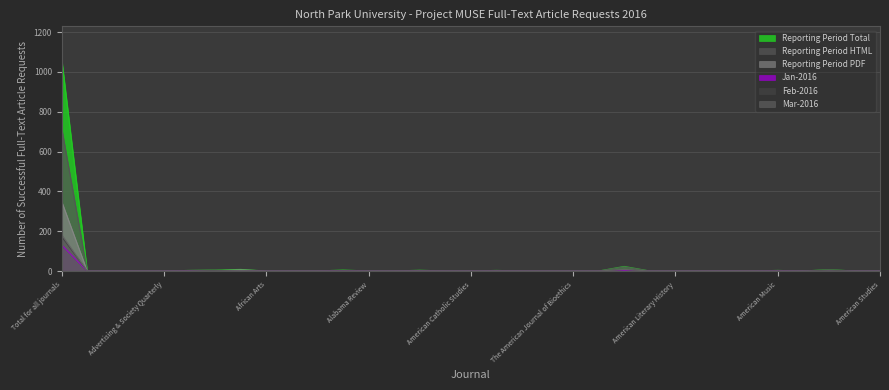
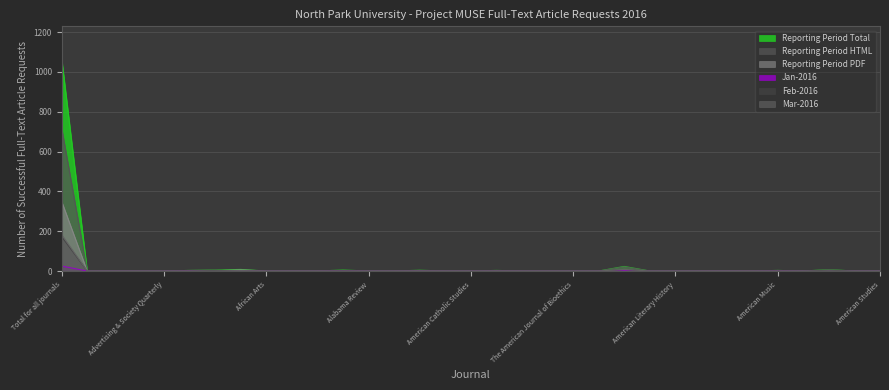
  {
    "Reporting Period Total": {
      "Total for all journals": 1070
    },
    "Jan-2016": {
-     "Total for all journals": 130
+     "Total for all journals": 30
    }
  }
